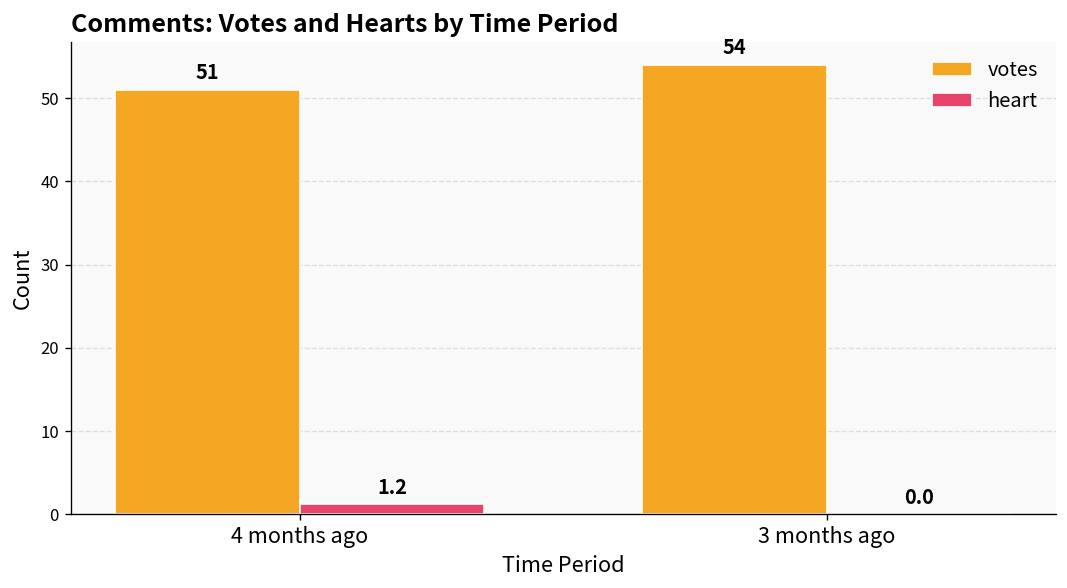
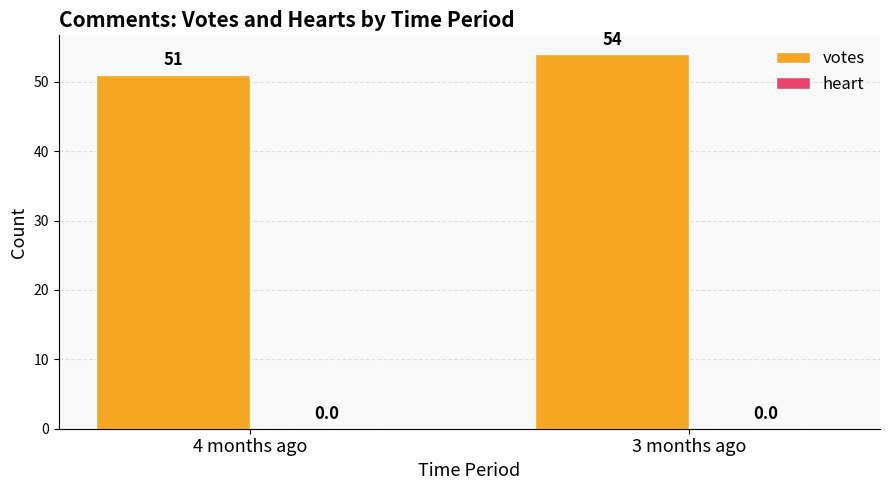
  {
    "votes": {
      "4 months ago": 51,
      "3 months ago": 54
    },
    "heart": {
-     "4 months ago": 1.2,
+     "4 months ago": 0.0,
      "3 months ago": 0.0
    }
  }
